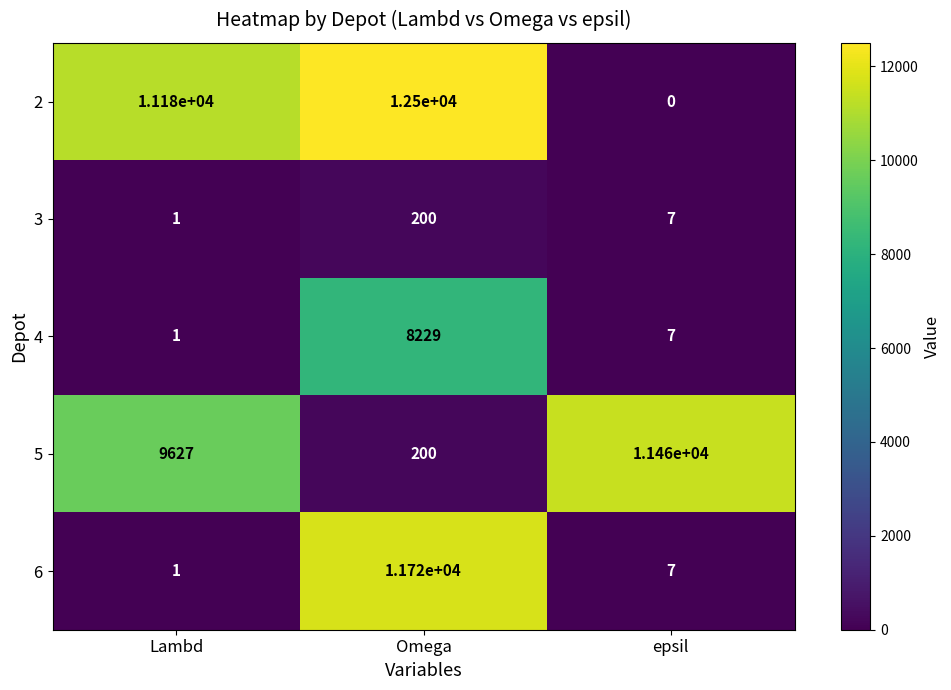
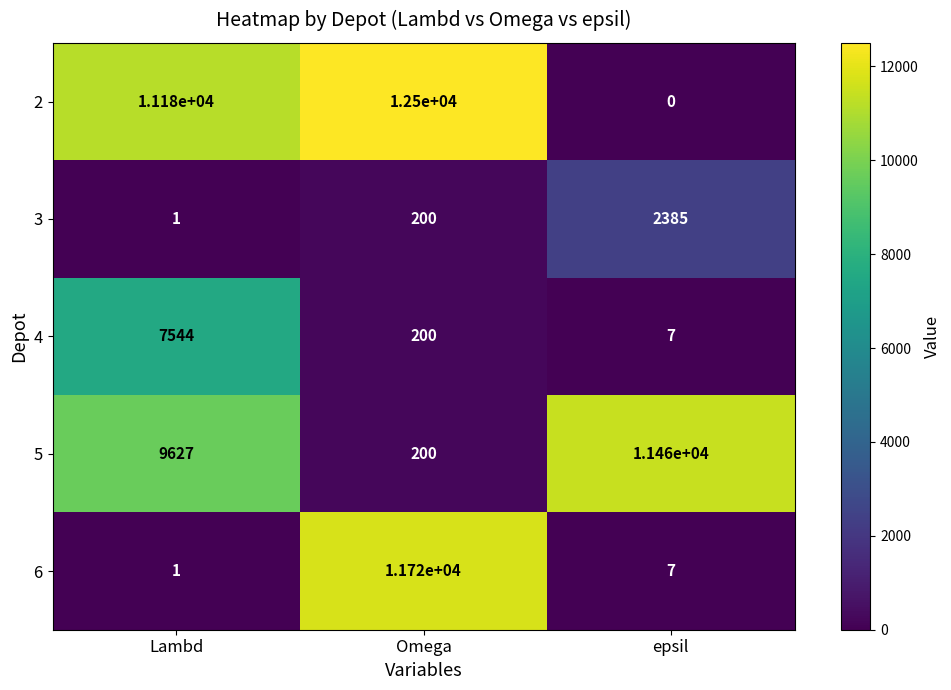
  {
    "2": {
      "Lambd": "1.118e+04",
      "Omega": "1.25e+04",
      "epsil": "0"
    },
    "3": {
      "Lambd": "1",
      "Omega": "200",
-     "epsil": "7"
+     "epsil": "2385"
    },
    "4": {
-     "Lambd": "1",
-     "Omega": "8229",
+     "Lambd": "7544",
+     "Omega": "200",
      "epsil": "7"
    },
    "5": {
      "Lambd": "9627",
      "Omega": "200",
      "epsil": "1.146e+04"
    },
    "6": {
      "Lambd": "1",
      "Omega": "1.172e+04",
      "epsil": "7"
    }
  }
